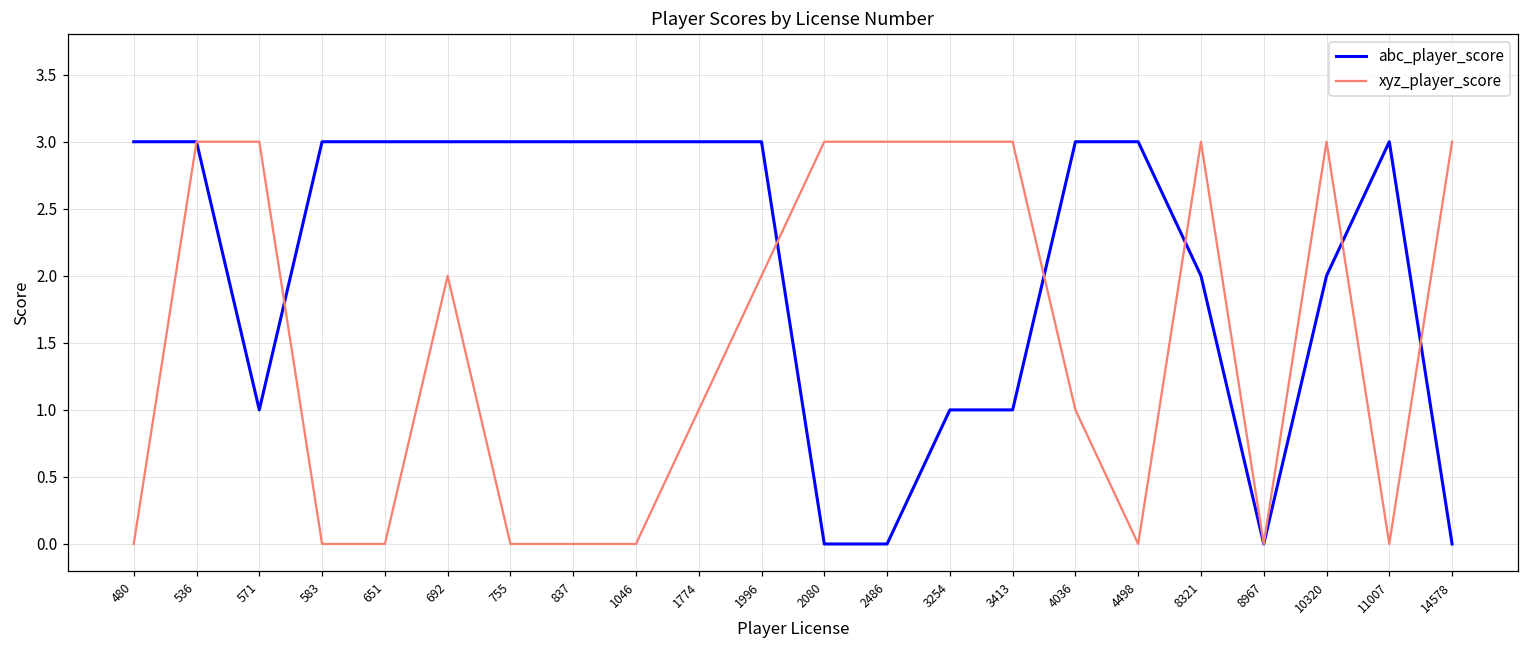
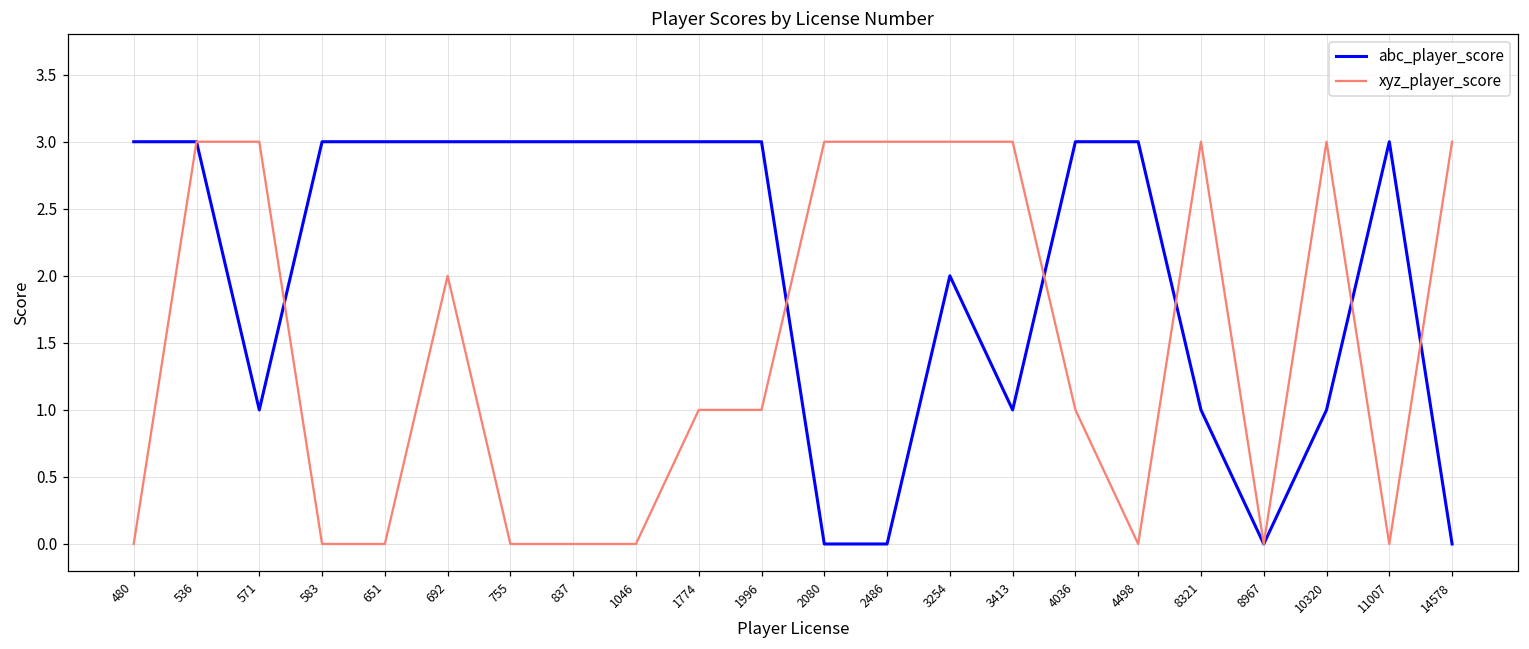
  {
    "abc_player_score": {
      "480": 3,
      "571": 1,
      "583": 3,
      "651": 3,
      "692": 3,
      "755": 3,
      "837": 3,
      "1046": 3,
      "1774": 3,
      "1996": 3,
      "2080": 0,
      "2486": 0,
-     "3254": 1,
+     "3254": 2,
      "3413": 1,
      "4036": 3,
      "4498": 3,
-     "8321": 2,
-     "10320": 2,
+     "8321": 1,
+     "10320": 1,
      "11007": 3,
      "14578": 0
    },
    "xyz_player_score": {
      "480": 0,
      "571": 3,
      "583": 0,
      "651": 0,
      "692": 2,
      "755": 0,
      "837": 0,
      "1046": 0,
      "1774": 1,
-     "1996": 2,
+     "1996": 1,
      "2080": 3,
      "2486": 3,
      "3254": 3,
      "3413": 3,
      "4036": 1,
      "4498": 0,
      "8321": 3,
      "10320": 3,
      "11007": 0,
      "14578": 3
    }
  }
